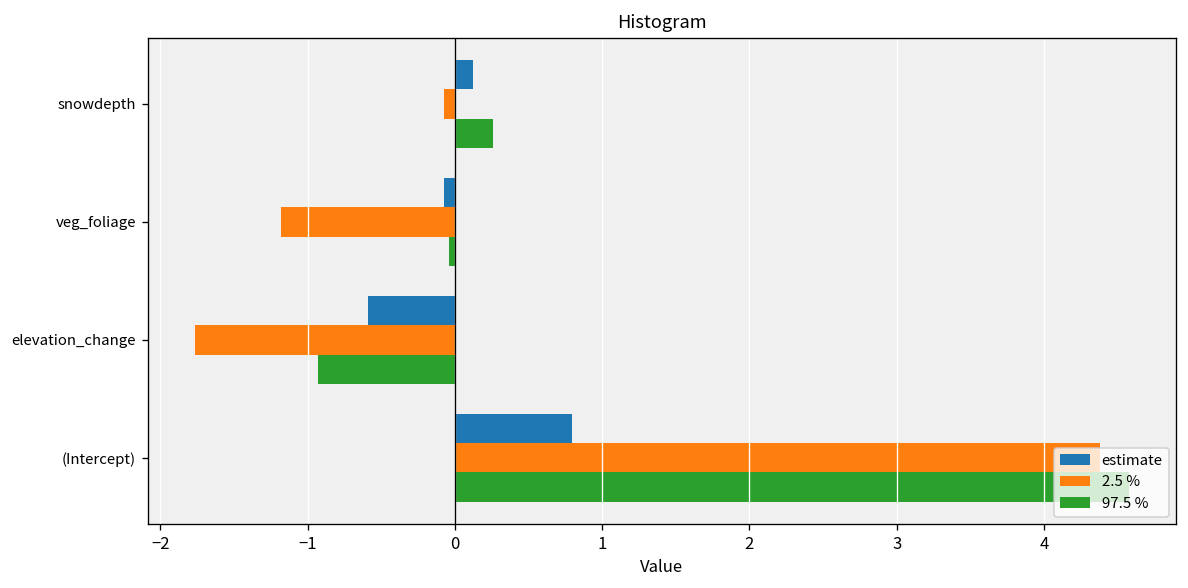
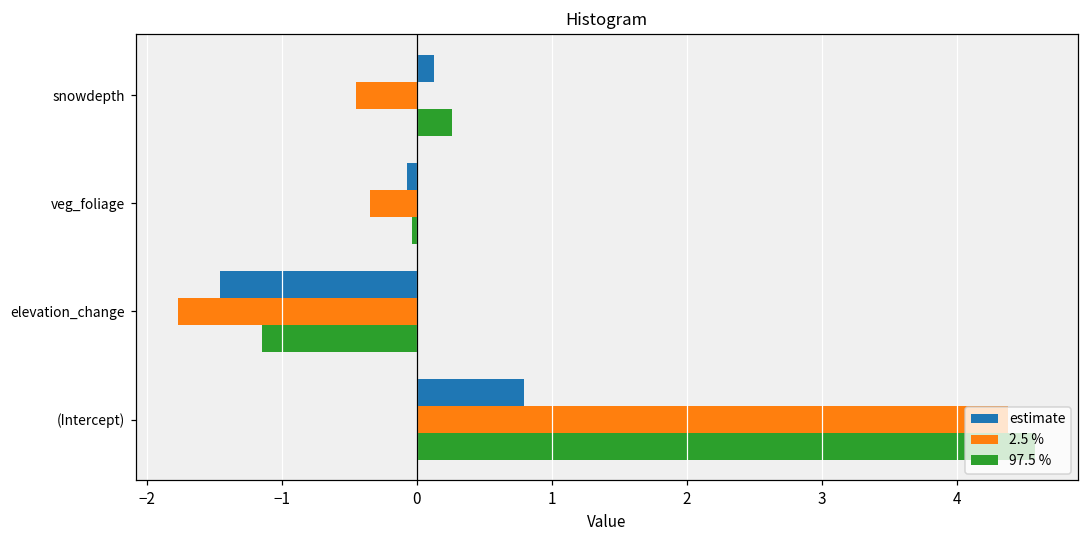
  {
    "estimate": {
      "snowdepth": 0.12,
      "veg_foliage": -0.08,
-     "elevation_change": -0.59,
+     "elevation_change": -1.46,
      "(Intercept)": 0.80
    },
    "2.5 %": {
-     "snowdepth": -0.07,
-     "veg_foliage": -1.18,
+     "snowdepth": -0.45,
+     "veg_foliage": -0.34,
      "elevation_change": -1.77
    },
    "97.5 %": {
      "snowdepth": 0.26,
      "veg_foliage": -0.04,
-     "elevation_change": -0.93
+     "elevation_change": -1.15
    }
  }
